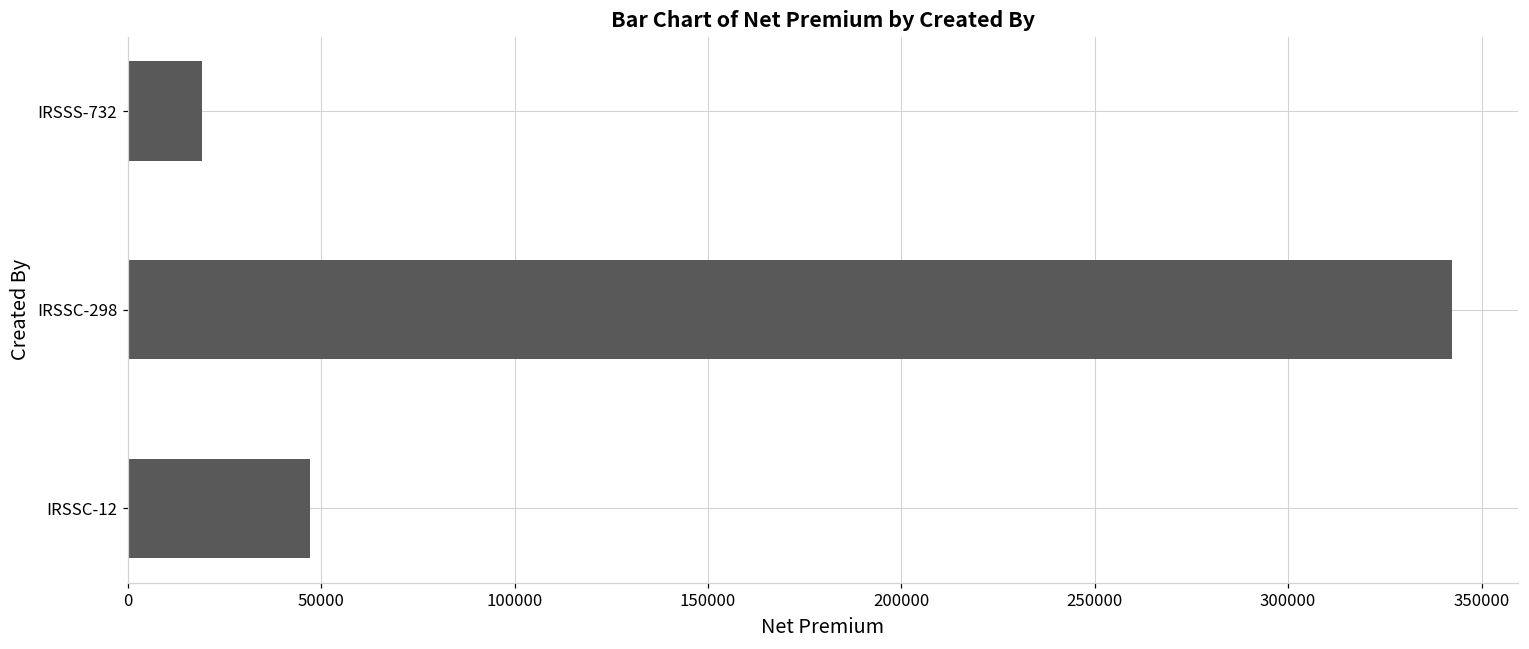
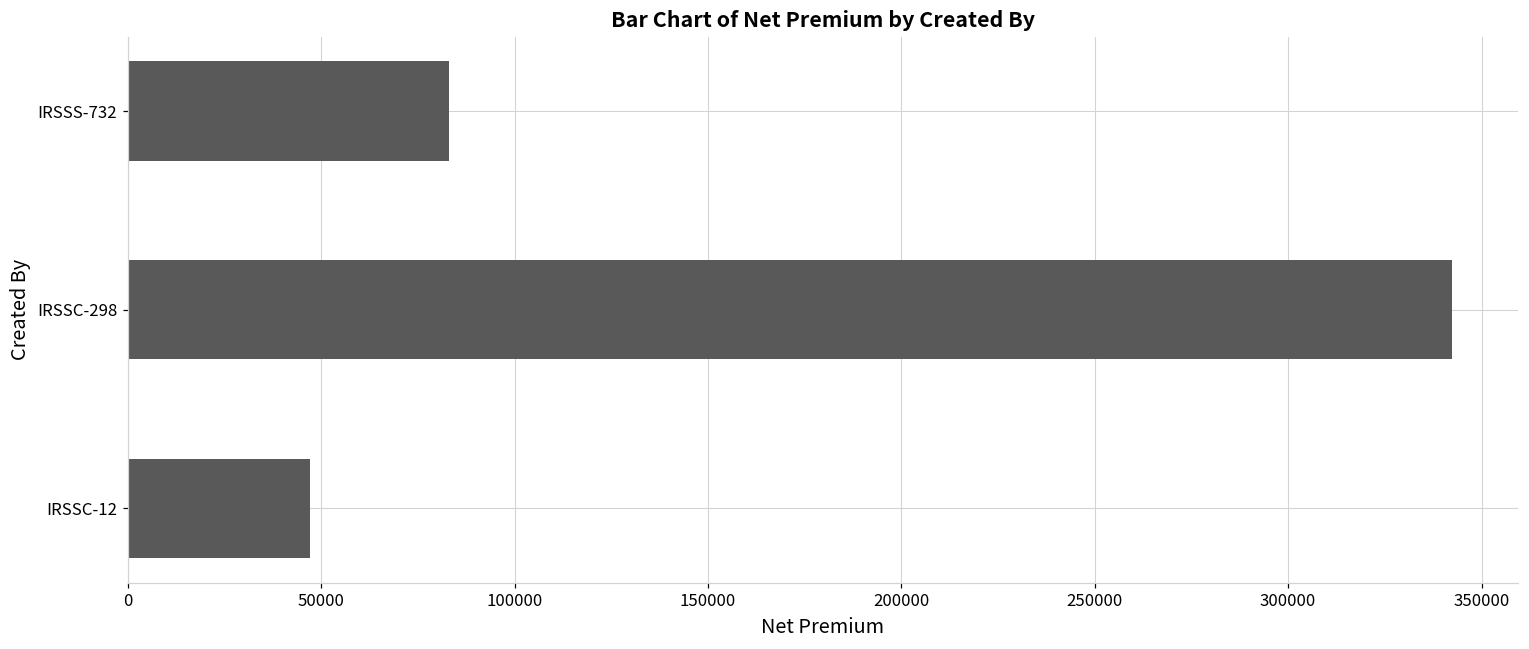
  {
-   "IRSSS-732": 19000,
+   "IRSSS-732": 83000,
    "IRSSC-298": 342000,
    "IRSSC-12": 47000
  }
